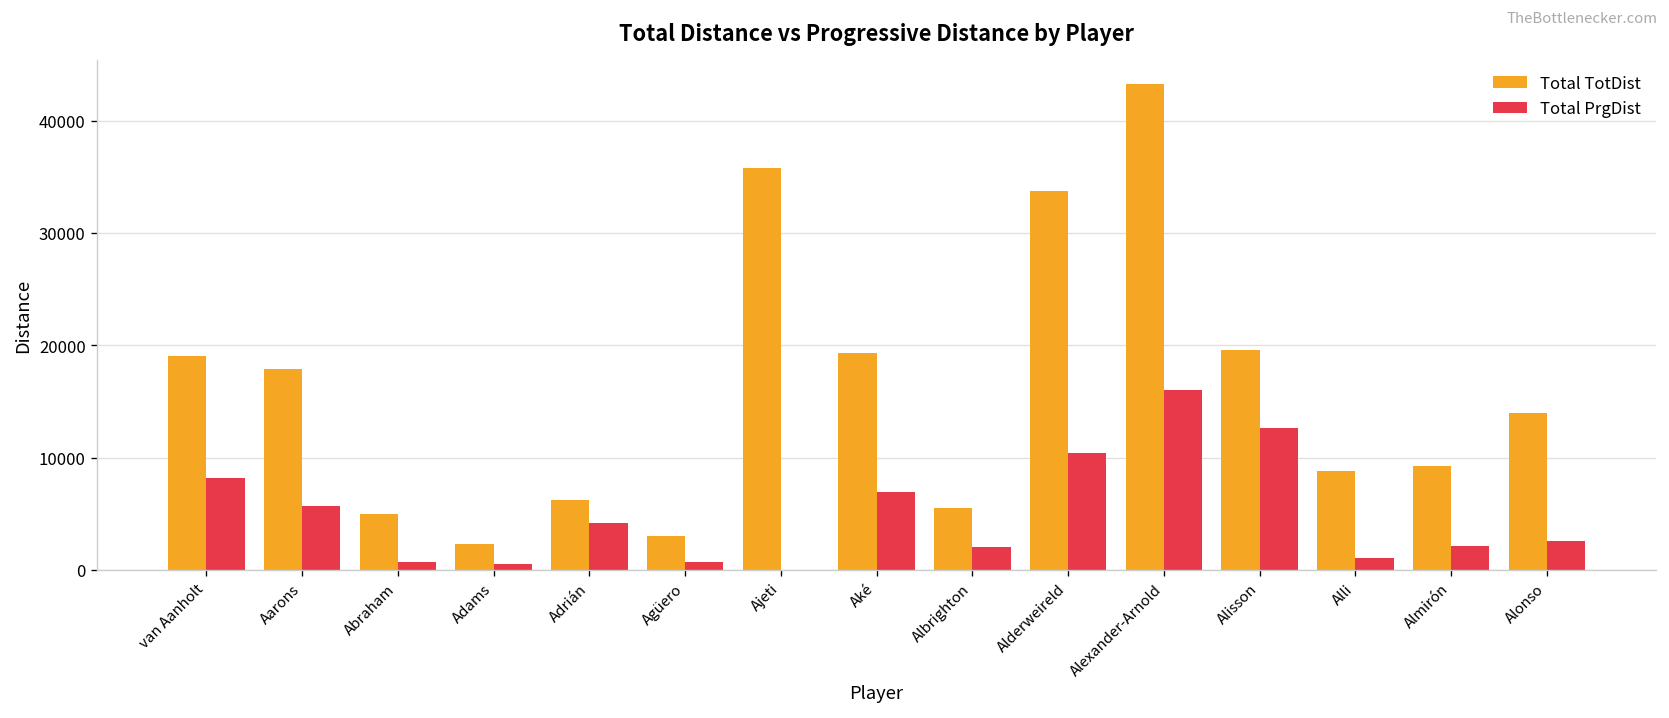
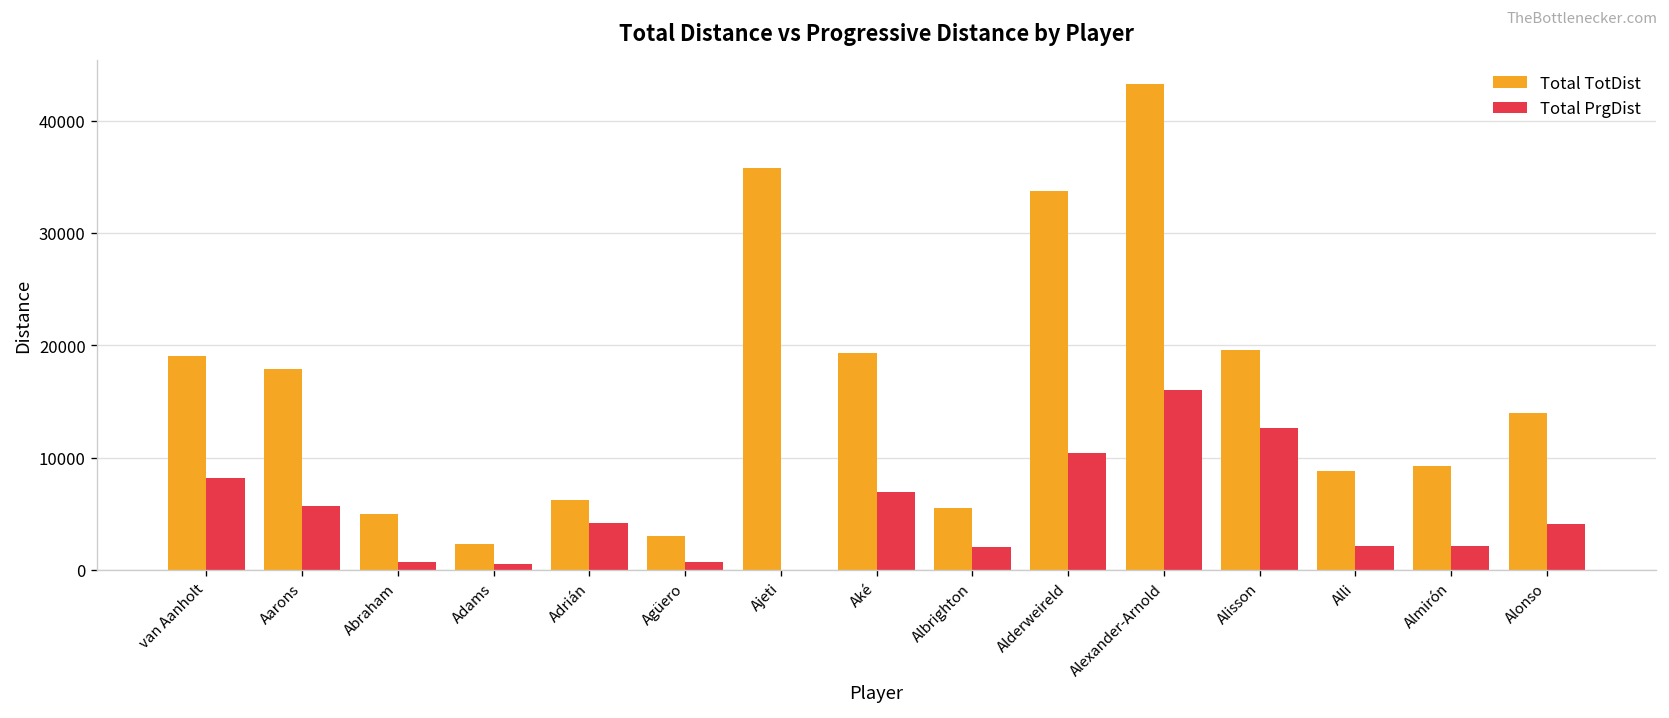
  {
    "Total TotDist": {
      "van Aanholt": 19000,
      "Aarons": 18000,
      "Abraham": 5000,
      "Adams": 2000,
      "Adrián": 6000,
      "Agüero": 3000,
      "Ajeti": 36000,
      "Aké": 19000,
      "Albrighton": 6000,
      "Alderweireld": 34000,
      "Alexander-Arnold": 43000,
      "Alisson": 20000,
      "Alli": 9000,
      "Almirón": 9000,
      "Alonso": 14000
    },
    "Total PrgDist": {
      "van Aanholt": 8000,
      "Aarons": 6000,
      "Abraham": 1000,
      "Adams": 1000,
      "Adrián": 4000,
      "Agüero": 1000,
      "Aké": 7000,
      "Albrighton": 2000,
      "Alderweireld": 10000,
      "Alexander-Arnold": 16000,
      "Alisson": 13000,
-     "Alli": 1000,
+     "Alli": 2000,
      "Almirón": 2000,
-     "Alonso": 3000
+     "Alonso": 4000
    }
  }
